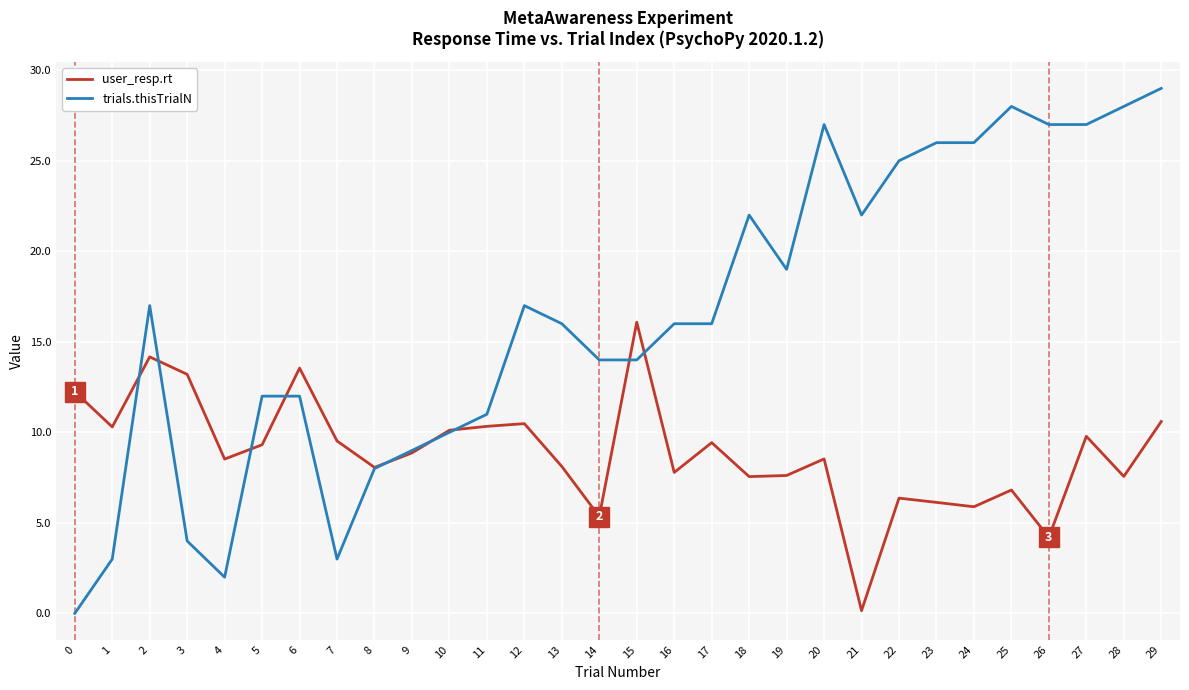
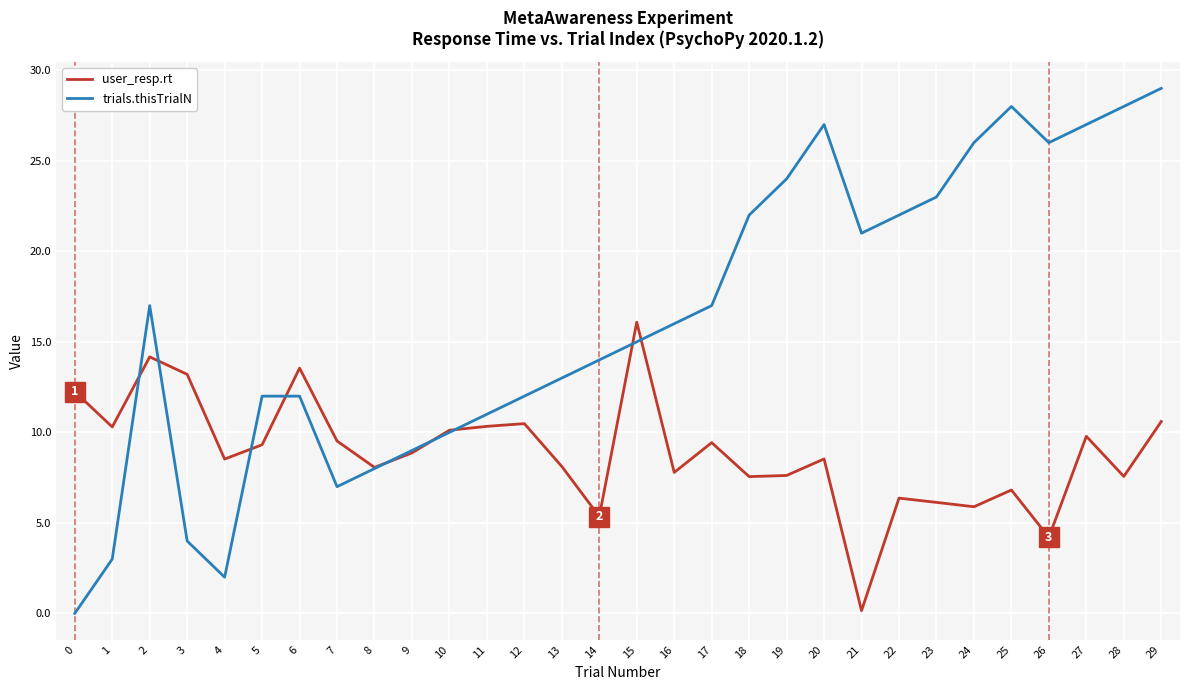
  {
    "trials.thisTrialN": {
      "0": 0,
      "1": 3,
      "2": 17,
      "3": 4,
      "4": 2,
      "5": 12,
      "6": 12,
-     "7": 3,
+     "7": 7,
      "11": 11,
-     "12": 17,
-     "13": 16,
+     "12": 12,
+     "13": 13,
      "14": 14,
-     "15": 14,
+     "15": 15,
      "16": 16,
-     "17": 16,
+     "17": 17,
      "18": 22,
-     "19": 19,
+     "19": 24,
      "20": 27,
-     "21": 22,
-     "22": 25,
-     "23": 26,
+     "21": 21,
+     "22": 22,
+     "23": 23,
      "24": 26,
      "25": 28,
-     "26": 27,
+     "26": 26,
      "27": 27,
      "28": 28,
      "29": 29
    }
  }
